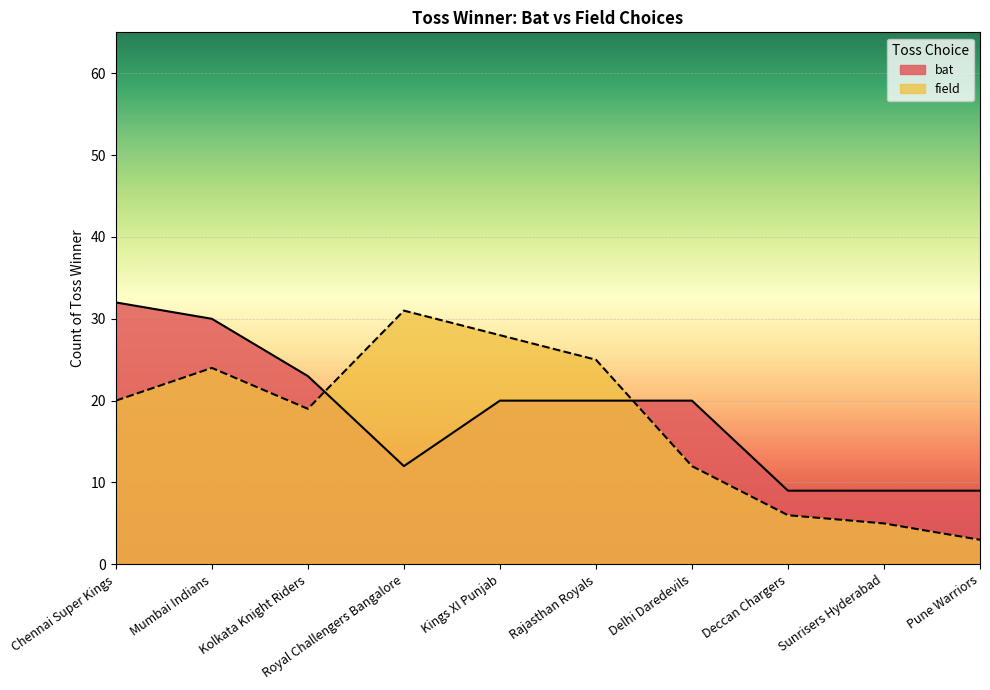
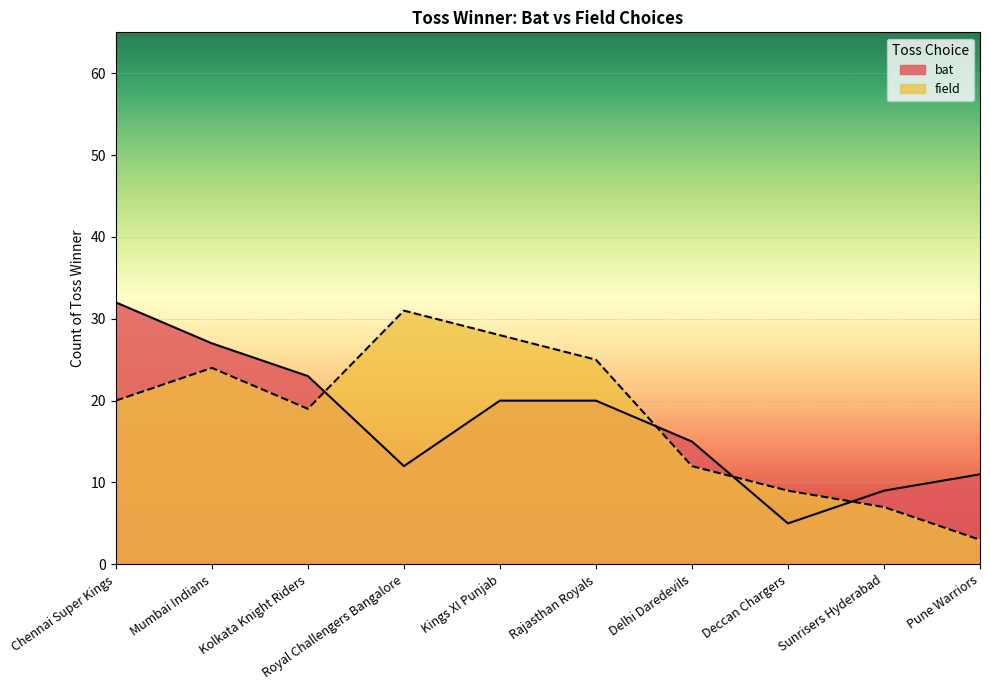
  {
    "bat": {
      "Chennai Super Kings": 32,
-     "Mumbai Indians": 30,
+     "Mumbai Indians": 27,
      "Kolkata Knight Riders": 23,
      "Royal Challengers Bangalore": 12,
      "Kings XI Punjab": 20,
      "Rajasthan Royals": 20,
-     "Delhi Daredevils": 20,
-     "Deccan Chargers": 9,
+     "Delhi Daredevils": 15,
+     "Deccan Chargers": 5,
      "Sunrisers Hyderabad": 9,
-     "Pune Warriors": 9
+     "Pune Warriors": 11
    },
    "field": {
      "Chennai Super Kings": 20,
      "Mumbai Indians": 24,
      "Kolkata Knight Riders": 19,
      "Royal Challengers Bangalore": 31,
      "Kings XI Punjab": 28,
      "Rajasthan Royals": 25,
      "Delhi Daredevils": 12,
-     "Deccan Chargers": 6,
-     "Sunrisers Hyderabad": 5,
+     "Deccan Chargers": 9,
+     "Sunrisers Hyderabad": 7,
      "Pune Warriors": 3
    }
  }
